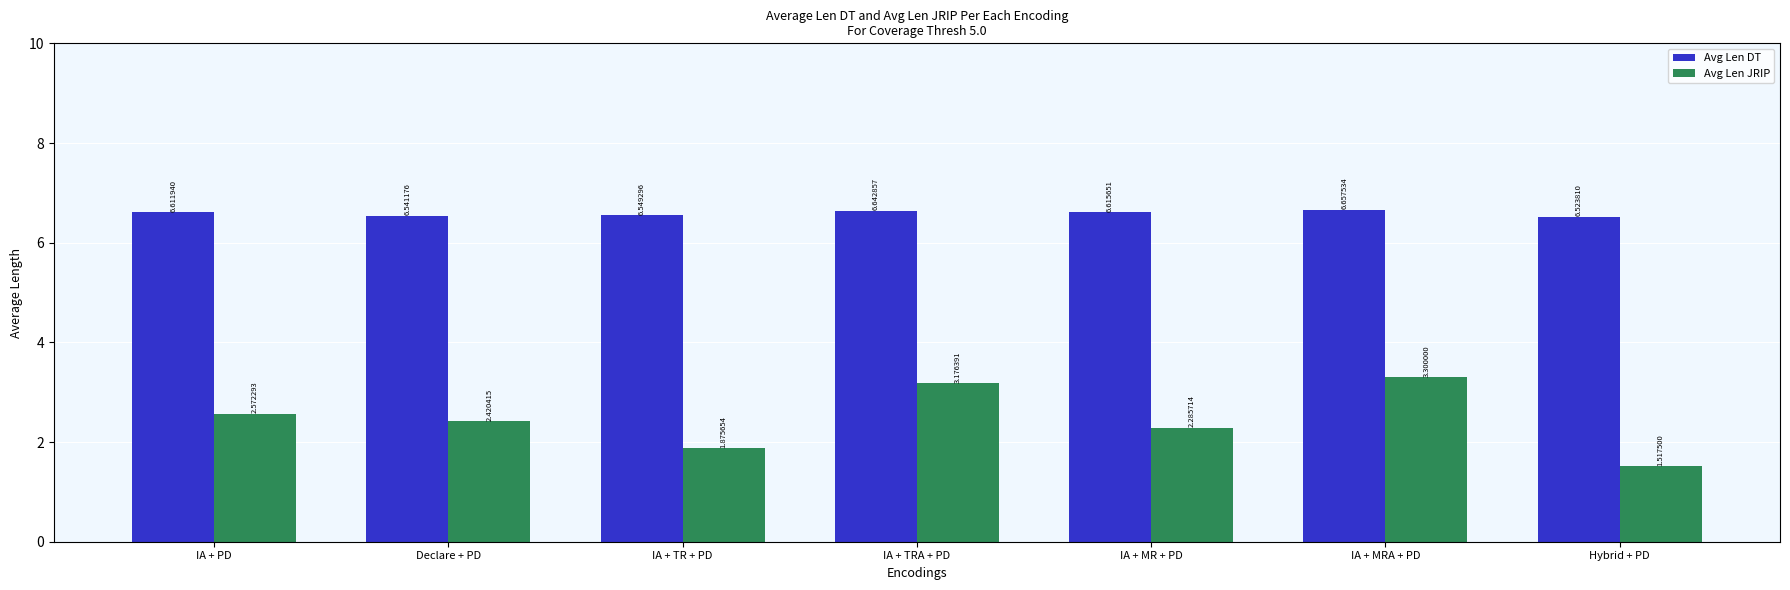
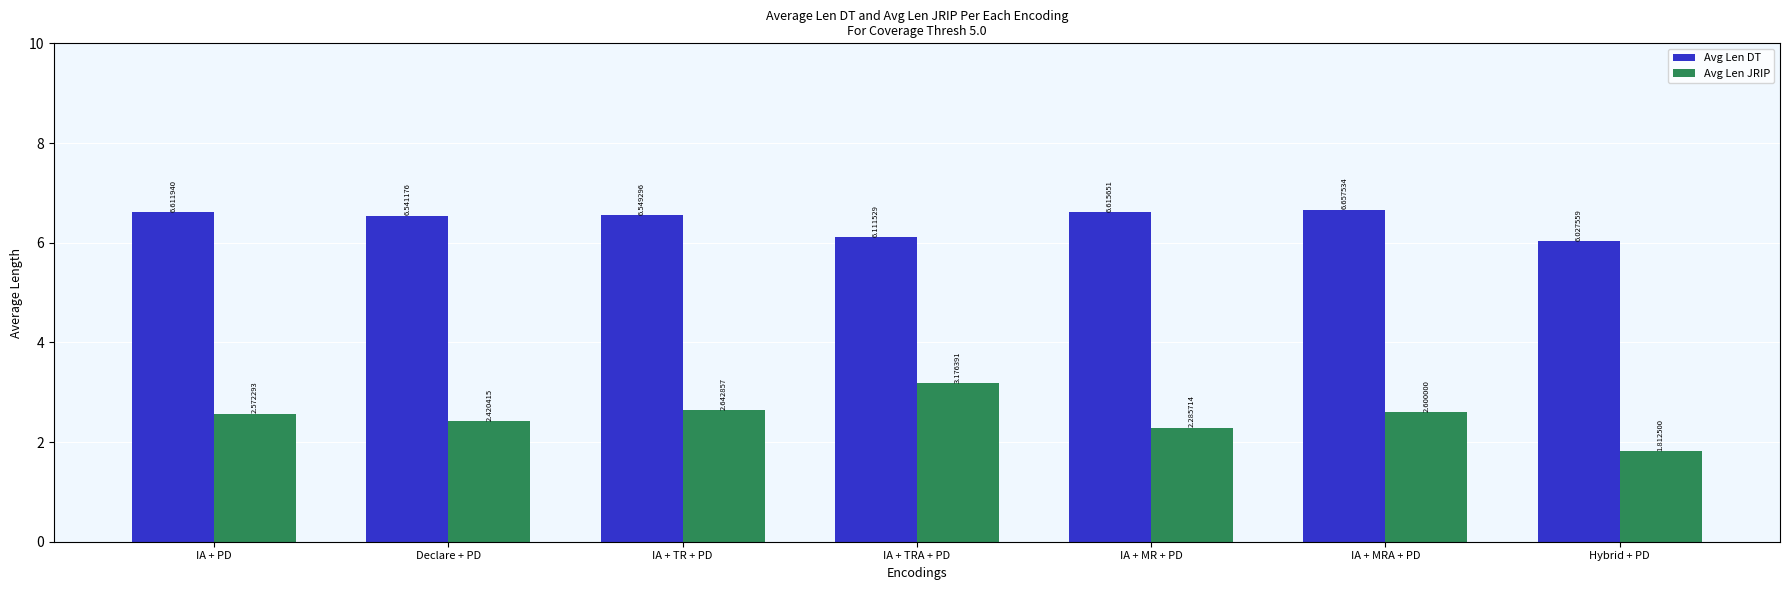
  {
    "Avg Len DT": {
      "IA + PD": 6.611940,
      "Declare + PD": 6.541176,
      "IA + TR + PD": 6.549296,
-     "IA + TRA + PD": 6.642857,
+     "IA + TRA + PD": 6.111529,
      "IA + MR + PD": 6.615651,
      "IA + MRA + PD": 6.657534,
-     "Hybrid + PD": 6.523810
+     "Hybrid + PD": 6.027559
    },
    "Avg Len JRIP": {
      "IA + PD": 2.572293,
      "Declare + PD": 2.420415,
-     "IA + TR + PD": 1.875654,
+     "IA + TR + PD": 2.642857,
      "IA + TRA + PD": 3.176391,
      "IA + MR + PD": 2.285714,
-     "IA + MRA + PD": 3.300000,
-     "Hybrid + PD": 1.517500
+     "IA + MRA + PD": 2.600000,
+     "Hybrid + PD": 1.812500
    }
  }
